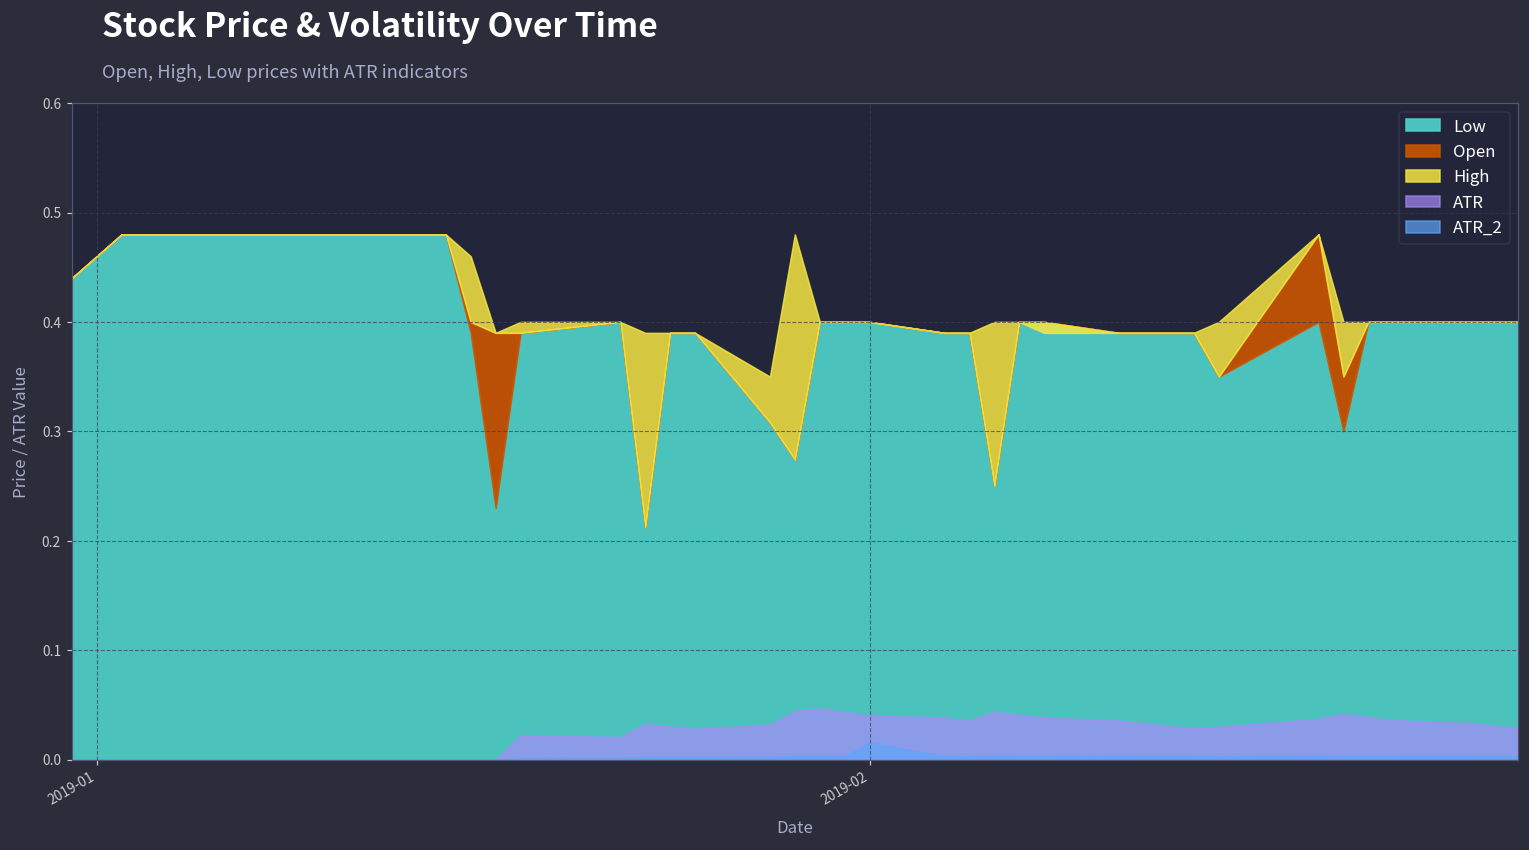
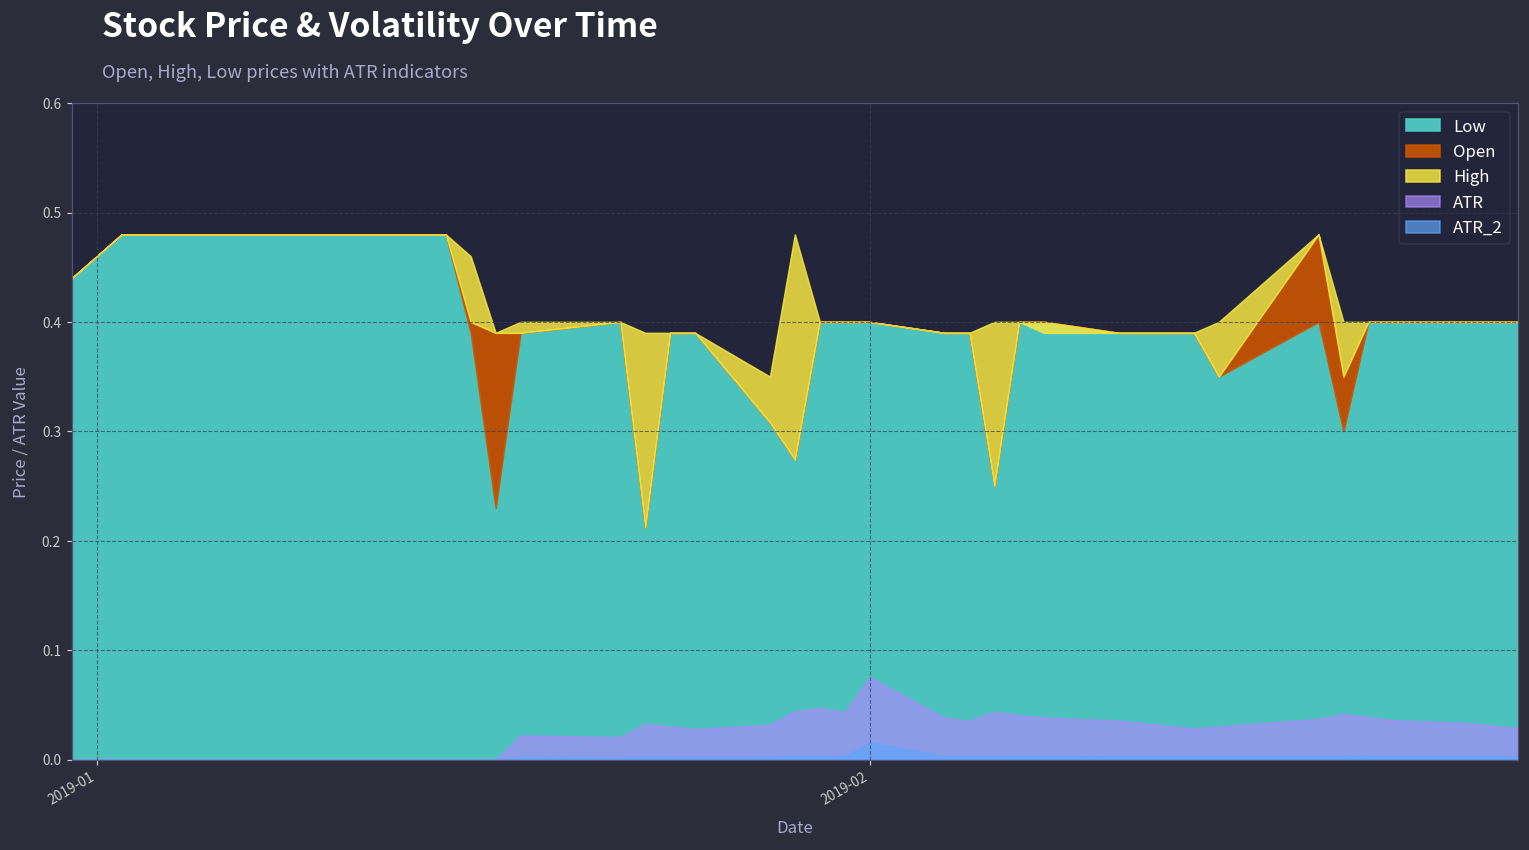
  {
    "ATR": {
-     "2019-02": 0.04
+     "2019-02": 0.08
    },
    "ATR_2": {
      "2019-02": 0.02
    }
  }
